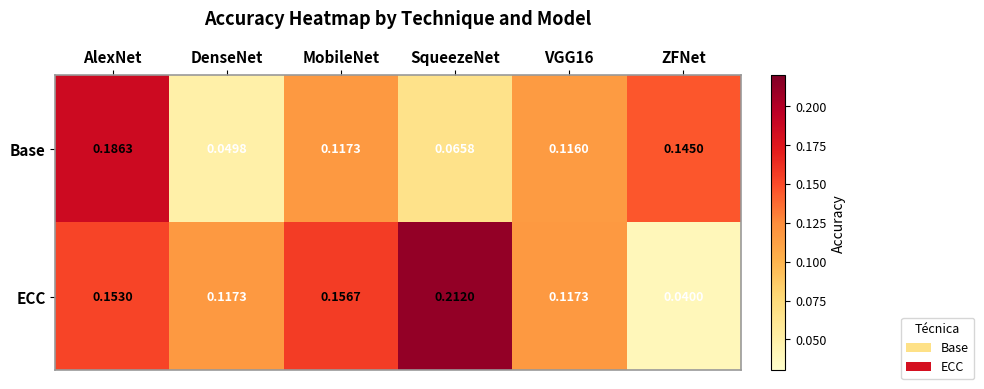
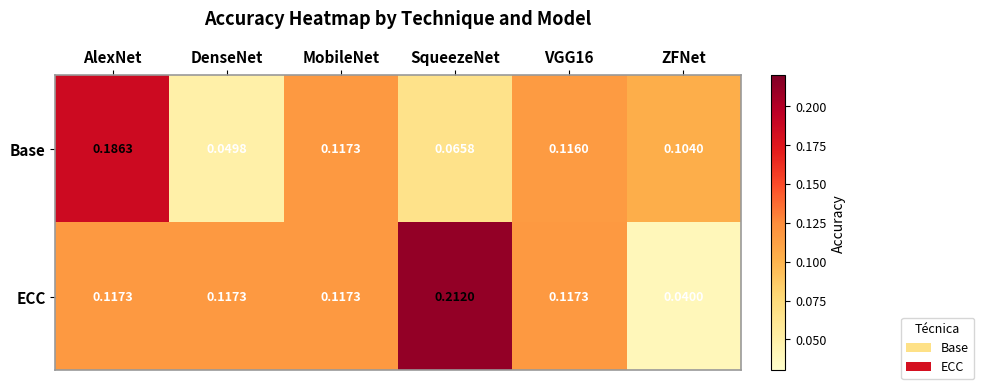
  {
    "Base": {
      "AlexNet": 0.1863,
      "DenseNet": 0.0498,
      "MobileNet": 0.1173,
      "SqueezeNet": 0.0658,
      "VGG16": 0.1160,
-     "ZFNet": 0.1450
+     "ZFNet": 0.1040
    },
    "ECC": {
-     "AlexNet": 0.1530,
+     "AlexNet": 0.1173,
      "DenseNet": 0.1173,
-     "MobileNet": 0.1567,
+     "MobileNet": 0.1173,
      "SqueezeNet": 0.2120,
      "VGG16": 0.1173,
      "ZFNet": 0.0400
    }
  }
